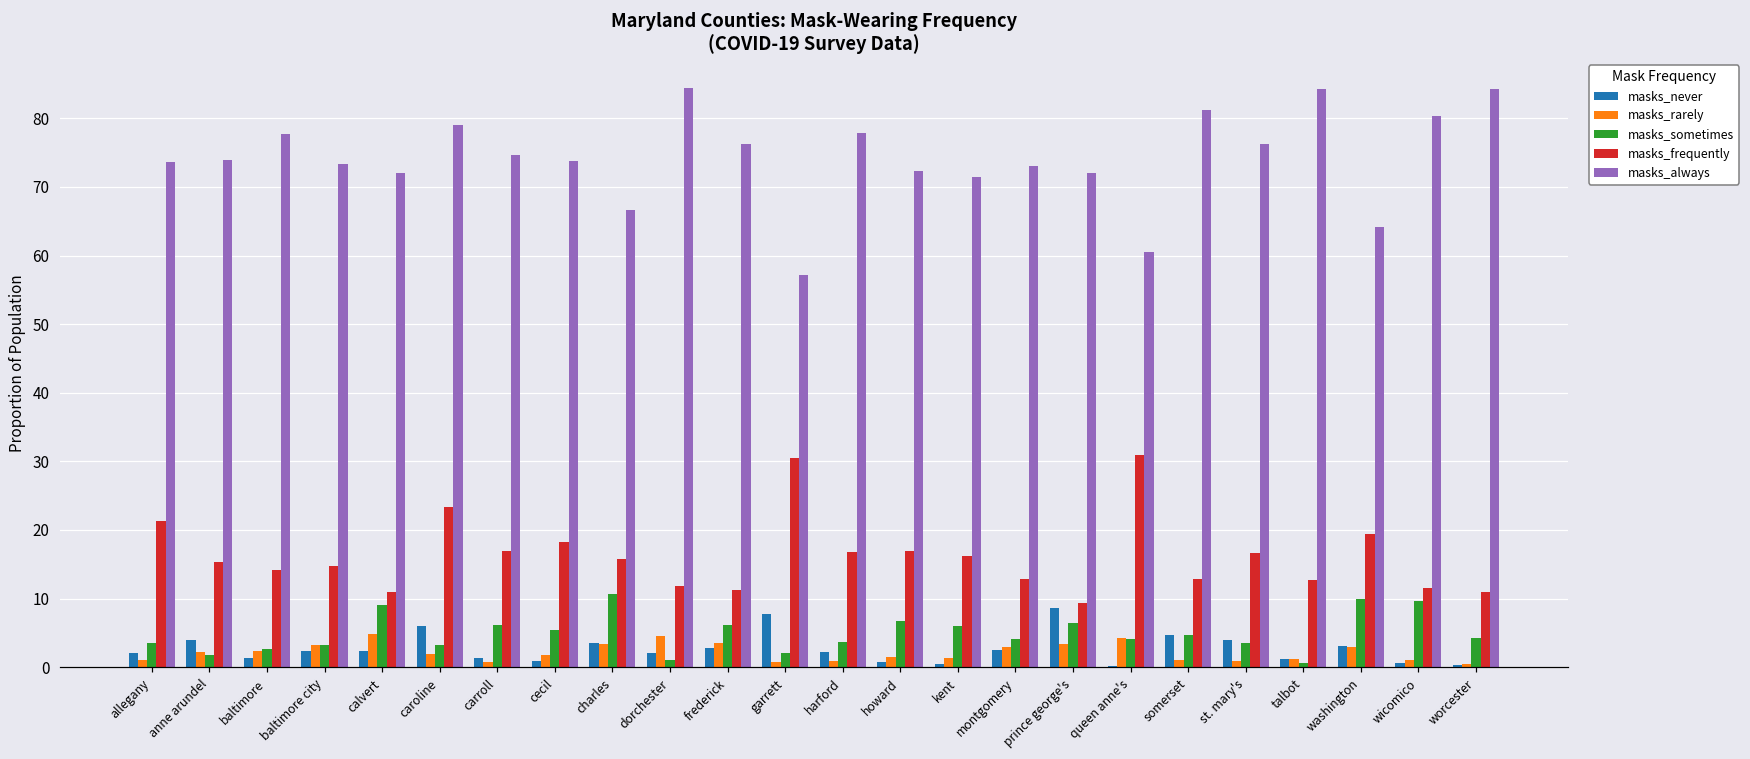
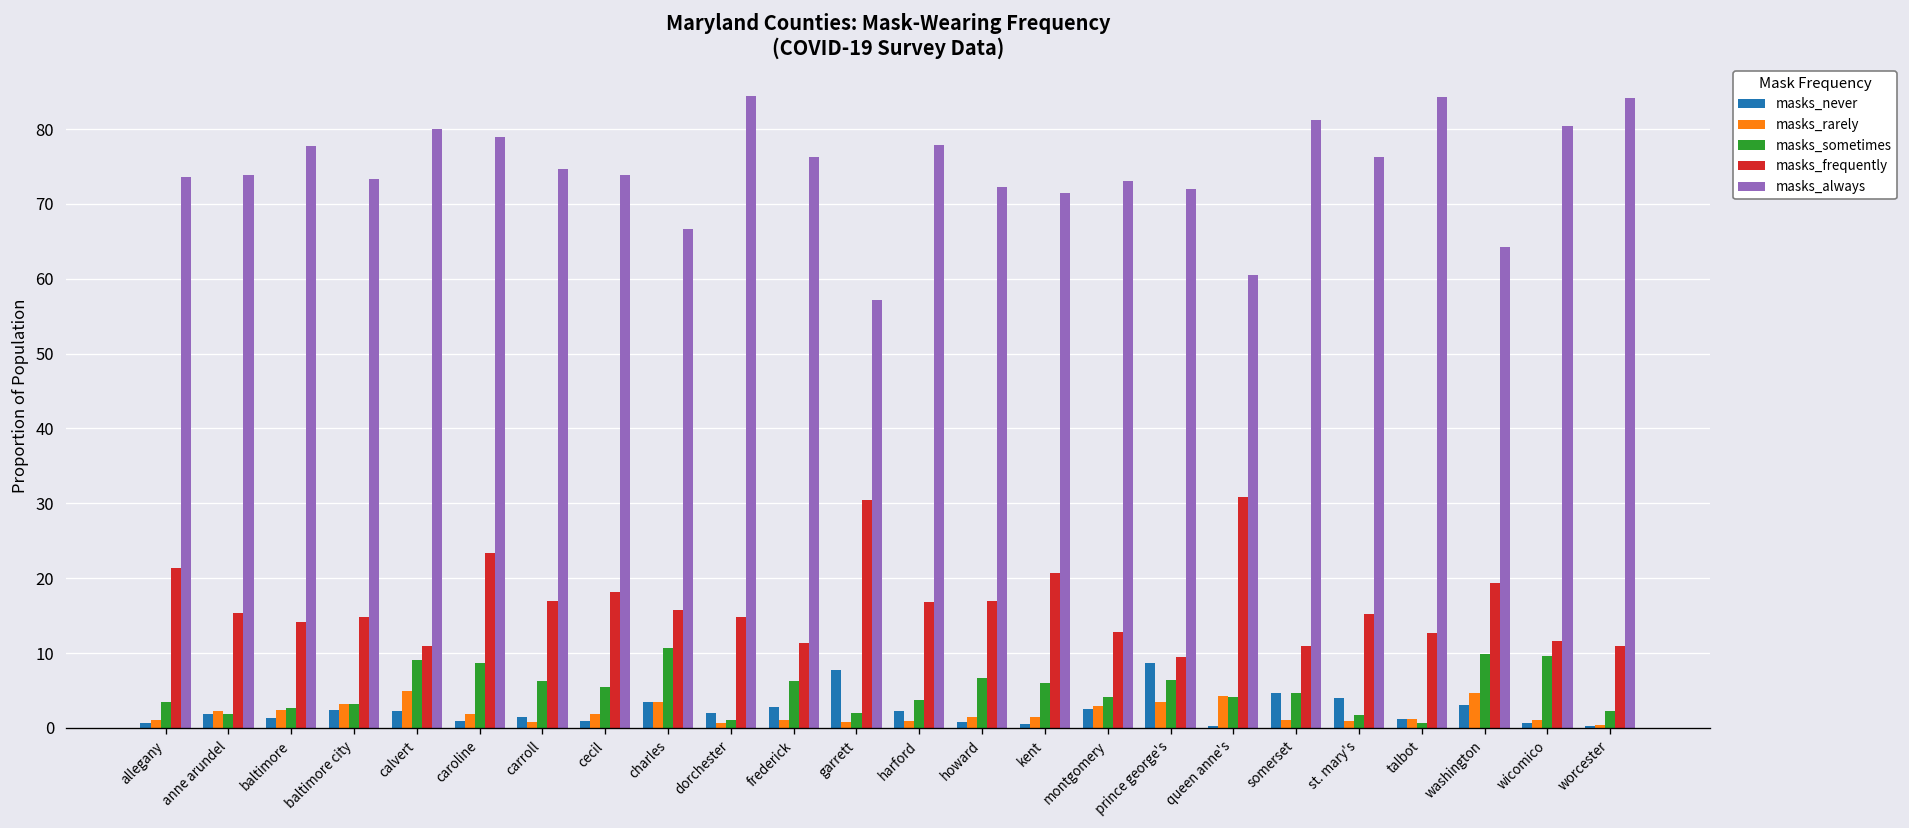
  {
    "masks_never": {
-     "allegany": 2,
-     "anne arundel": 4,
+     "allegany": 1,
+     "anne arundel": 2,
      "baltimore": 1,
      "baltimore city": 2,
      "calvert": 2,
-     "caroline": 6,
+     "caroline": 1,
      "carroll": 1,
      "cecil": 1,
      "charles": 4,
      "dorchester": 2,
      "frederick": 3,
      "garrett": 8,
      "harford": 2,
      "howard": 1,
      "kent": 1,
      "montgomery": 3,
      "prince george's": 9,
      "somerset": 5,
      "st. mary's": 4,
      "talbot": 1,
      "washington": 3,
      "wicomico": 1
    },
    "masks_rarely": {
      "allegany": 1,
      "anne arundel": 2,
      "baltimore": 2,
      "baltimore city": 3,
      "calvert": 5,
      "caroline": 2,
      "carroll": 1,
      "cecil": 2,
      "charles": 3,
-     "dorchester": 5,
-     "frederick": 4,
+     "dorchester": 1,
+     "frederick": 1,
      "garrett": 1,
      "harford": 1,
      "howard": 2,
      "kent": 1,
      "montgomery": 3,
      "prince george's": 3,
      "queen anne's": 4,
      "somerset": 1,
      "st. mary's": 1,
      "talbot": 1,
-     "washington": 3,
+     "washington": 5,
      "wicomico": 1
    },
    "masks_sometimes": {
      "allegany": 4,
      "anne arundel": 2,
      "baltimore": 3,
      "baltimore city": 3,
      "calvert": 9,
-     "caroline": 3,
+     "caroline": 9,
      "carroll": 6,
      "cecil": 5,
      "charles": 11,
      "dorchester": 1,
      "frederick": 6,
      "garrett": 2,
      "harford": 4,
      "howard": 7,
      "kent": 6,
      "montgomery": 4,
      "prince george's": 6,
      "queen anne's": 4,
      "somerset": 5,
-     "st. mary's": 4,
+     "st. mary's": 2,
      "talbot": 1,
      "washington": 10,
      "wicomico": 10,
-     "worcester": 4
+     "worcester": 2
    },
    "masks_frequently": {
      "allegany": 21,
      "anne arundel": 15,
      "baltimore": 14,
      "baltimore city": 15,
      "calvert": 11,
      "caroline": 23,
      "carroll": 17,
      "cecil": 18,
      "charles": 16,
-     "dorchester": 12,
+     "dorchester": 15,
      "frederick": 11,
      "garrett": 31,
      "harford": 17,
      "howard": 17,
-     "kent": 16,
+     "kent": 21,
      "montgomery": 13,
      "prince george's": 9,
      "queen anne's": 31,
-     "somerset": 13,
-     "st. mary's": 17,
+     "somerset": 11,
+     "st. mary's": 15,
      "talbot": 13,
      "washington": 19,
      "wicomico": 12,
      "worcester": 11
    },
    "masks_always": {
      "allegany": 74,
      "anne arundel": 74,
      "baltimore": 78,
      "baltimore city": 73,
-     "calvert": 72,
+     "calvert": 80,
      "caroline": 79,
      "carroll": 75,
      "cecil": 74,
      "charles": 67,
      "dorchester": 84,
      "frederick": 76,
      "garrett": 57,
      "harford": 78,
      "howard": 72,
      "kent": 71,
      "montgomery": 73,
      "prince george's": 72,
      "queen anne's": 61,
      "somerset": 81,
      "st. mary's": 76,
      "talbot": 84,
      "washington": 64,
      "wicomico": 80,
      "worcester": 84
    }
  }
